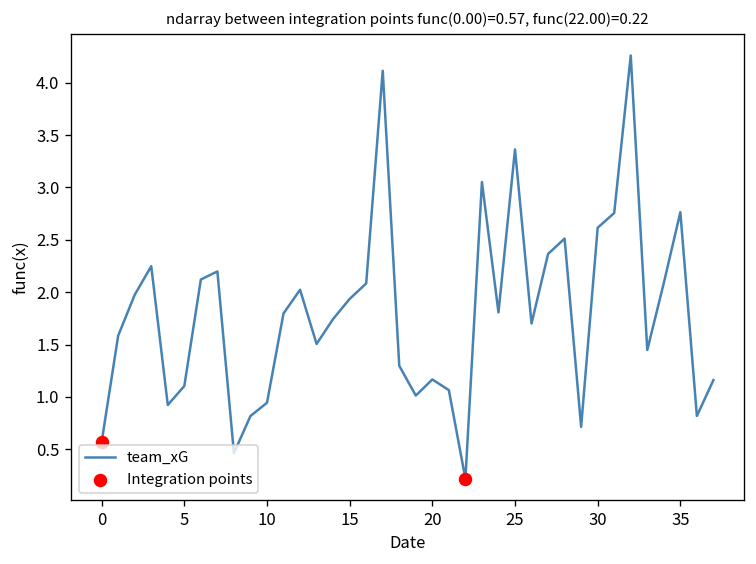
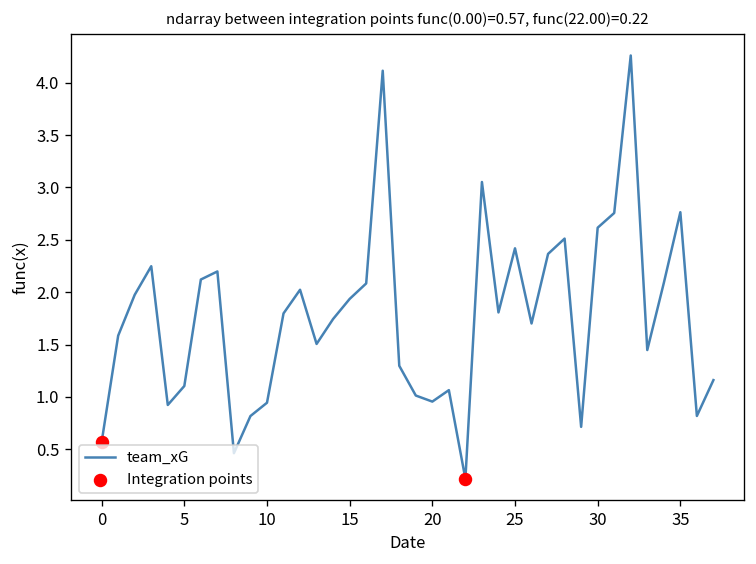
  {
    "team_xG": {
      "5": 1.1,
      "10": 0.9,
      "15": 1.9,
-     "20": 1.2,
-     "25": 3.4,
+     "20": 1.0,
+     "25": 2.4,
      "30": 2.6,
      "35": 2.8
    }
  }
